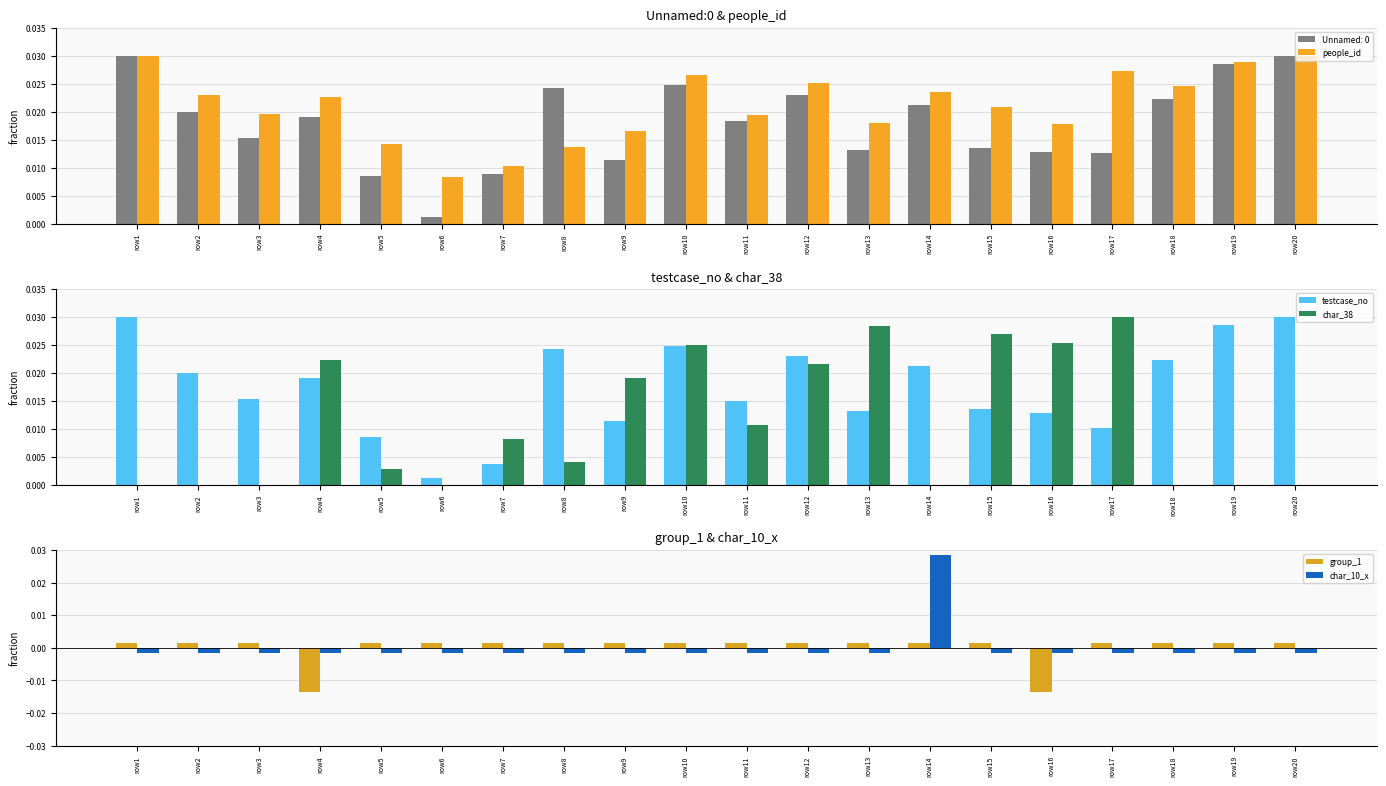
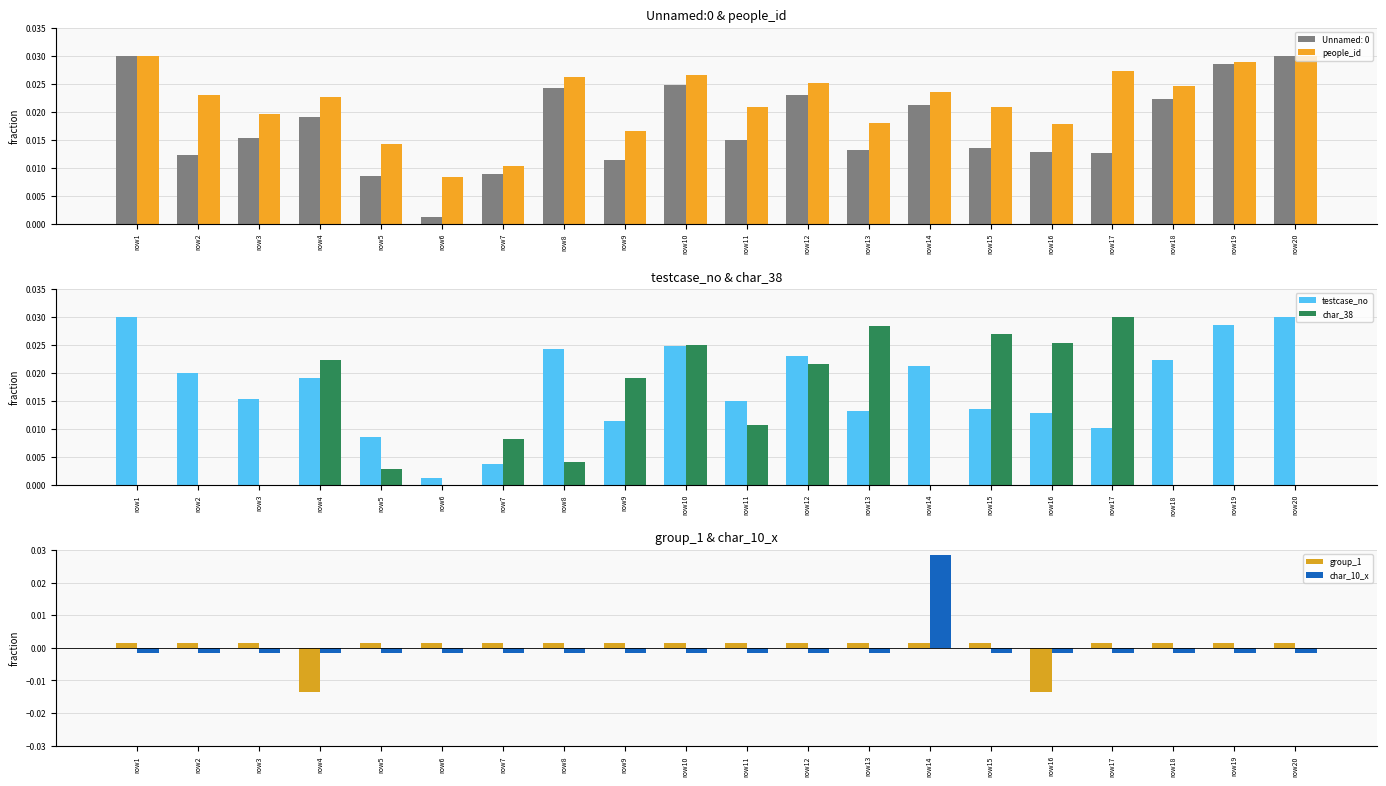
  {
    "Unnamed:0 & people_id": {
      "Unnamed: 0": {
        "row1": 0.030,
-       "row2": 0.020,
+       "row2": 0.012,
        "row3": 0.015,
        "row4": 0.019,
        "row5": 0.008,
        "row6": 0.001,
        "row7": 0.009,
        "row8": 0.024,
        "row9": 0.011,
        "row10": 0.025,
-       "row11": 0.018,
+       "row11": 0.015,
        "row12": 0.023,
        "row13": 0.013,
        "row14": 0.021,
        "row15": 0.013,
        "row16": 0.013,
        "row17": 0.013,
        "row18": 0.022,
        "row19": 0.028,
        "row20": 0.030
      },
      "people_id": {
        "row1": 0.030,
        "row2": 0.023,
        "row3": 0.020,
        "row4": 0.023,
        "row5": 0.014,
        "row6": 0.008,
        "row7": 0.010,
-       "row8": 0.014,
+       "row8": 0.026,
        "row9": 0.017,
        "row10": 0.027,
-       "row11": 0.019,
+       "row11": 0.021,
        "row12": 0.025,
        "row13": 0.018,
        "row14": 0.024,
        "row15": 0.021,
        "row16": 0.018,
        "row17": 0.027,
        "row18": 0.025,
        "row19": 0.029
      }
    },
    "testcase_no & char_38": {
      "testcase_no": {
        "row1": 0.030,
        "row2": 0.020,
        "row3": 0.015,
        "row4": 0.019,
        "row5": 0.008,
        "row6": 0.001,
        "row7": 0.004,
        "row8": 0.024,
        "row9": 0.011,
        "row10": 0.025,
        "row11": 0.015,
        "row12": 0.023,
        "row13": 0.013,
        "row14": 0.021,
        "row15": 0.013,
        "row16": 0.013,
        "row17": 0.010,
        "row18": 0.022,
        "row19": 0.028,
        "row20": 0.030
      },
      "char_38": {
        "row1": 0.000,
        "row2": 0.000,
        "row3": 0.000,
        "row4": 0.022,
        "row5": 0.003,
        "row6": 0.000,
        "row7": 0.008,
        "row8": 0.004,
        "row9": 0.019,
        "row10": 0.025,
        "row11": 0.011,
        "row12": 0.022,
        "row13": 0.028,
        "row14": 0.000,
        "row15": 0.027,
        "row16": 0.025,
        "row17": 0.030,
        "row18": 0.000,
        "row19": 0.000,
        "row20": 0.000
      }
    },
    "group_1 & char_10_x": {
      "group_1": {
        "row1": 0.001,
        "row2": 0.001,
        "row3": 0.001,
        "row4": -0.014,
        "row5": 0.001,
        "row6": 0.001,
        "row7": 0.001,
        "row8": 0.001,
        "row9": 0.001,
        "row10": 0.001,
        "row11": 0.001,
        "row12": 0.001,
        "row13": 0.001,
        "row14": 0.001,
        "row15": 0.001,
        "row16": -0.014,
        "row17": 0.001,
        "row18": 0.001,
        "row19": 0.001,
        "row20": 0.001
      },
      "char_10_x": {
        "row1": -0.002,
        "row2": -0.002,
        "row3": -0.002,
        "row4": -0.002,
        "row5": -0.002,
        "row6": -0.002,
        "row7": -0.002,
        "row8": -0.002,
        "row9": -0.002,
        "row10": -0.002,
        "row11": -0.002,
        "row12": -0.002,
        "row13": -0.002,
        "row14": 0.028,
        "row15": -0.002,
        "row16": -0.002,
        "row17": -0.002,
        "row18": -0.002,
        "row19": -0.002,
        "row20": -0.002
      }
    }
  }
